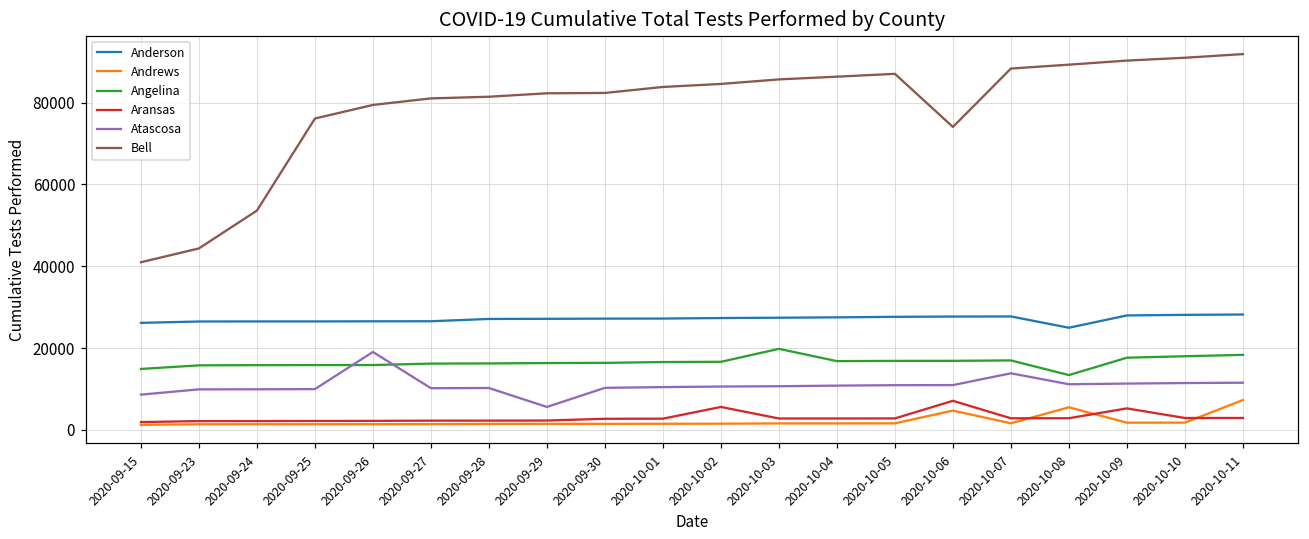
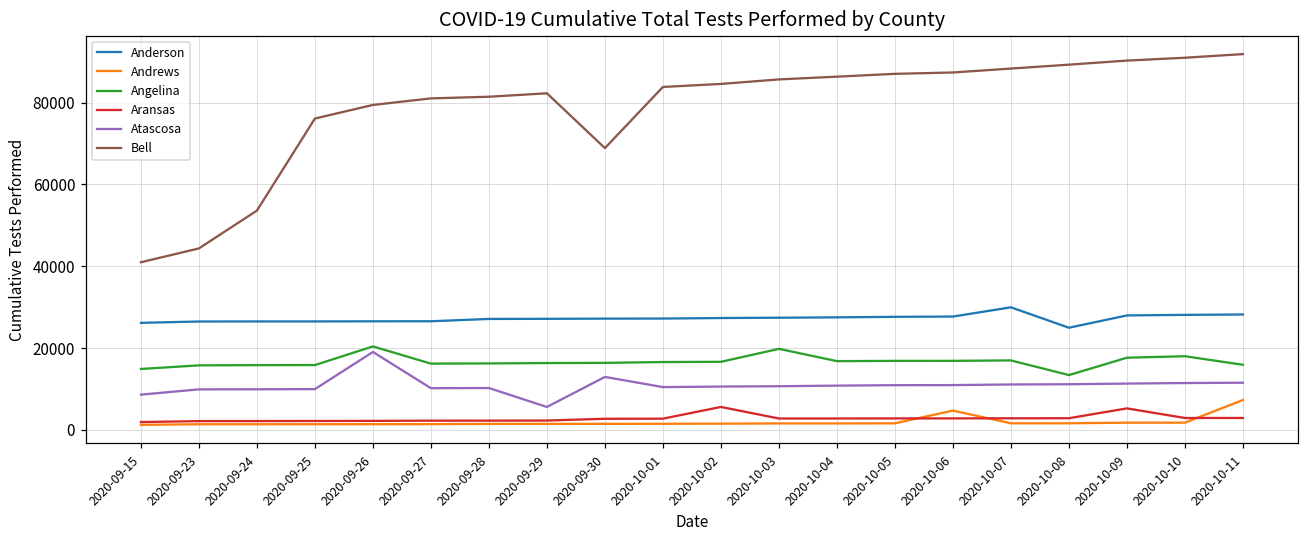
  {
    "Anderson": {
      "2020-09-15": 26000,
      "2020-09-23": 26000,
      "2020-09-24": 26000,
      "2020-09-25": 26000,
      "2020-09-26": 27000,
      "2020-09-27": 27000,
      "2020-09-28": 27000,
      "2020-09-29": 27000,
      "2020-09-30": 27000,
      "2020-10-01": 27000,
      "2020-10-02": 27000,
      "2020-10-03": 27000,
      "2020-10-04": 27000,
      "2020-10-05": 28000,
      "2020-10-06": 28000,
-     "2020-10-07": 28000,
+     "2020-10-07": 30000,
      "2020-10-08": 25000,
      "2020-10-09": 28000,
      "2020-10-10": 28000,
      "2020-10-11": 28000
    },
    "Andrews": {
      "2020-09-23": 1000,
      "2020-09-24": 1000,
      "2020-09-25": 1000,
      "2020-09-26": 1000,
      "2020-09-27": 1000,
      "2020-09-28": 1000,
      "2020-09-29": 1000,
      "2020-09-30": 1000,
      "2020-10-01": 1000,
      "2020-10-02": 2000,
      "2020-10-03": 2000,
      "2020-10-04": 2000,
      "2020-10-05": 2000,
      "2020-10-06": 5000,
      "2020-10-07": 2000,
-     "2020-10-08": 6000,
+     "2020-10-08": 2000,
      "2020-10-09": 2000,
      "2020-10-10": 2000,
      "2020-10-11": 7000
    },
    "Angelina": {
      "2020-09-15": 15000,
      "2020-09-23": 16000,
      "2020-09-24": 16000,
      "2020-09-25": 16000,
-     "2020-09-26": 16000,
+     "2020-09-26": 20000,
      "2020-09-27": 16000,
      "2020-09-28": 16000,
      "2020-09-29": 16000,
      "2020-09-30": 16000,
      "2020-10-01": 17000,
      "2020-10-02": 17000,
      "2020-10-03": 20000,
      "2020-10-04": 17000,
      "2020-10-05": 17000,
      "2020-10-06": 17000,
      "2020-10-07": 17000,
      "2020-10-08": 13000,
      "2020-10-09": 18000,
      "2020-10-10": 18000,
-     "2020-10-11": 18000
+     "2020-10-11": 16000
    },
    "Aransas": {
      "2020-09-23": 2000,
      "2020-09-24": 2000,
      "2020-09-25": 2000,
      "2020-09-26": 2000,
      "2020-09-27": 2000,
      "2020-09-28": 2000,
      "2020-09-29": 2000,
      "2020-09-30": 3000,
      "2020-10-01": 3000,
      "2020-10-02": 6000,
      "2020-10-03": 3000,
      "2020-10-04": 3000,
      "2020-10-05": 3000,
-     "2020-10-06": 7000,
+     "2020-10-06": 3000,
      "2020-10-07": 3000,
      "2020-10-08": 3000,
      "2020-10-09": 5000,
      "2020-10-10": 3000,
      "2020-10-11": 3000
    },
    "Atascosa": {
      "2020-09-15": 9000,
      "2020-09-23": 10000,
      "2020-09-24": 10000,
      "2020-09-25": 10000,
      "2020-09-26": 19000,
      "2020-09-27": 10000,
      "2020-09-28": 10000,
      "2020-09-29": 6000,
-     "2020-09-30": 10000,
+     "2020-09-30": 13000,
      "2020-10-01": 10000,
      "2020-10-02": 11000,
      "2020-10-03": 11000,
      "2020-10-04": 11000,
      "2020-10-05": 11000,
      "2020-10-06": 11000,
-     "2020-10-07": 14000,
+     "2020-10-07": 11000,
      "2020-10-08": 11000,
      "2020-10-09": 11000,
      "2020-10-10": 11000,
      "2020-10-11": 12000
    },
    "Bell": {
      "2020-09-15": 41000,
      "2020-09-23": 44000,
      "2020-09-24": 54000,
      "2020-09-25": 76000,
      "2020-09-26": 79000,
      "2020-09-27": 81000,
      "2020-09-28": 81000,
      "2020-09-29": 82000,
-     "2020-09-30": 82000,
+     "2020-09-30": 69000,
      "2020-10-01": 84000,
      "2020-10-02": 85000,
      "2020-10-03": 86000,
      "2020-10-04": 86000,
      "2020-10-05": 87000,
-     "2020-10-06": 74000,
+     "2020-10-06": 87000,
      "2020-10-07": 88000,
      "2020-10-08": 89000,
      "2020-10-09": 90000,
      "2020-10-10": 91000,
      "2020-10-11": 92000
    }
  }
